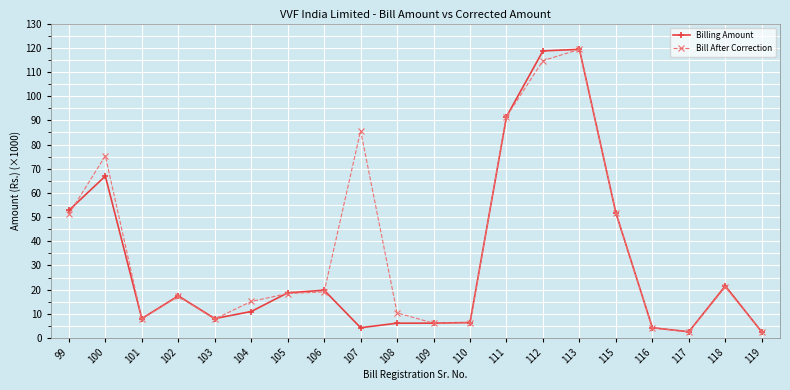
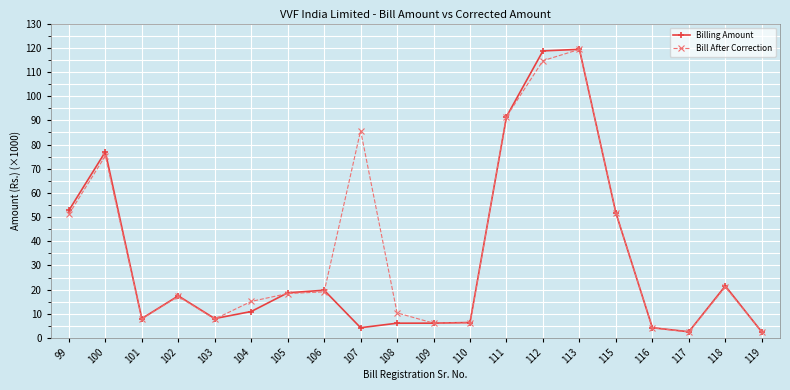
  {
    "Billing Amount": {
      "99": 53,
-     "100": 67,
+     "100": 77,
      "104": 11,
      "107": 4,
      "108": 6,
      "112": 119
    },
    "Bill After Correction": {
      "99": 51,
      "100": 75,
      "104": 15,
      "107": 86,
      "108": 10,
      "112": 115
    }
  }
